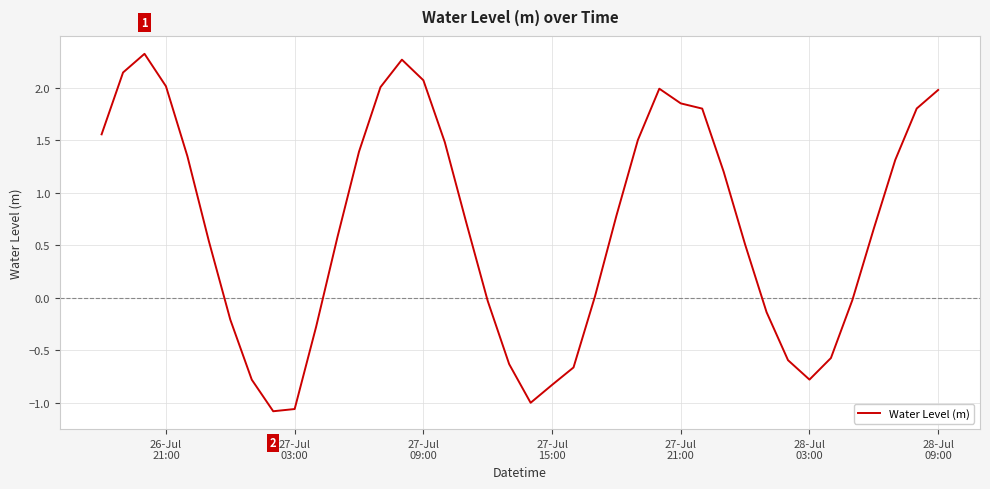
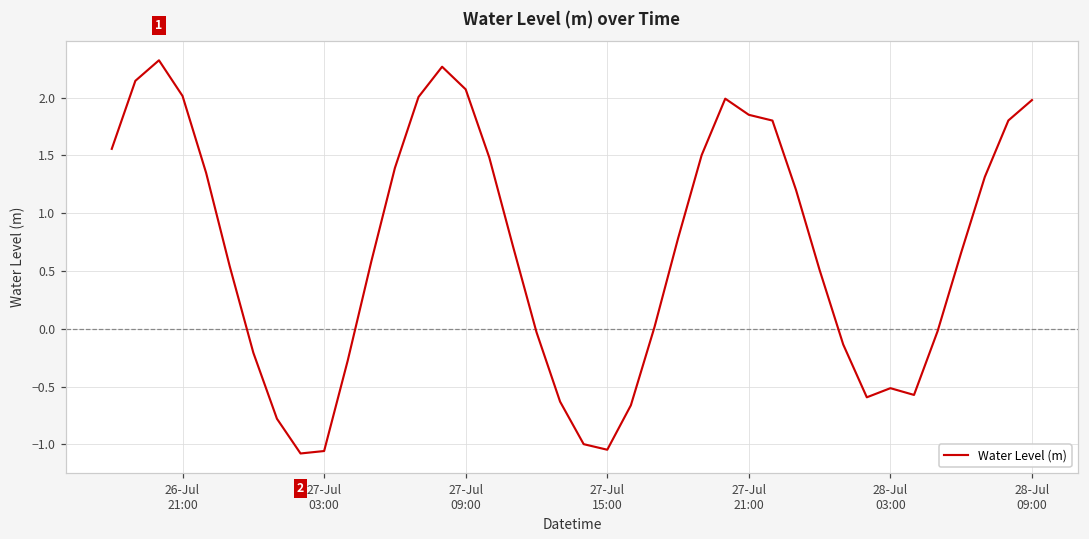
  {
    "26-Jul 21:00": 2.01,
    "27-Jul 03:00": -1.06,
    "27-Jul 09:00": 2.07,
-   "27-Jul 15:00": -0.83,
+   "27-Jul 15:00": -1.05,
    "27-Jul 21:00": 1.85,
-   "28-Jul 03:00": -0.78,
+   "28-Jul 03:00": -0.51,
    "28-Jul 09:00": 1.98
  }
